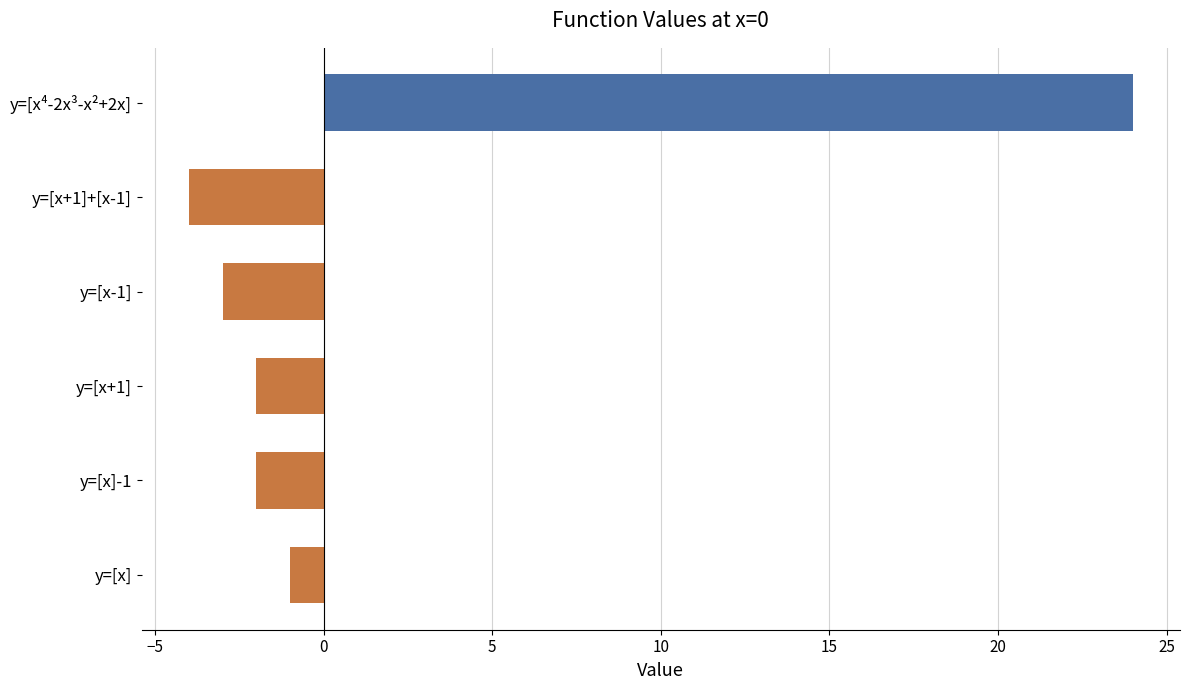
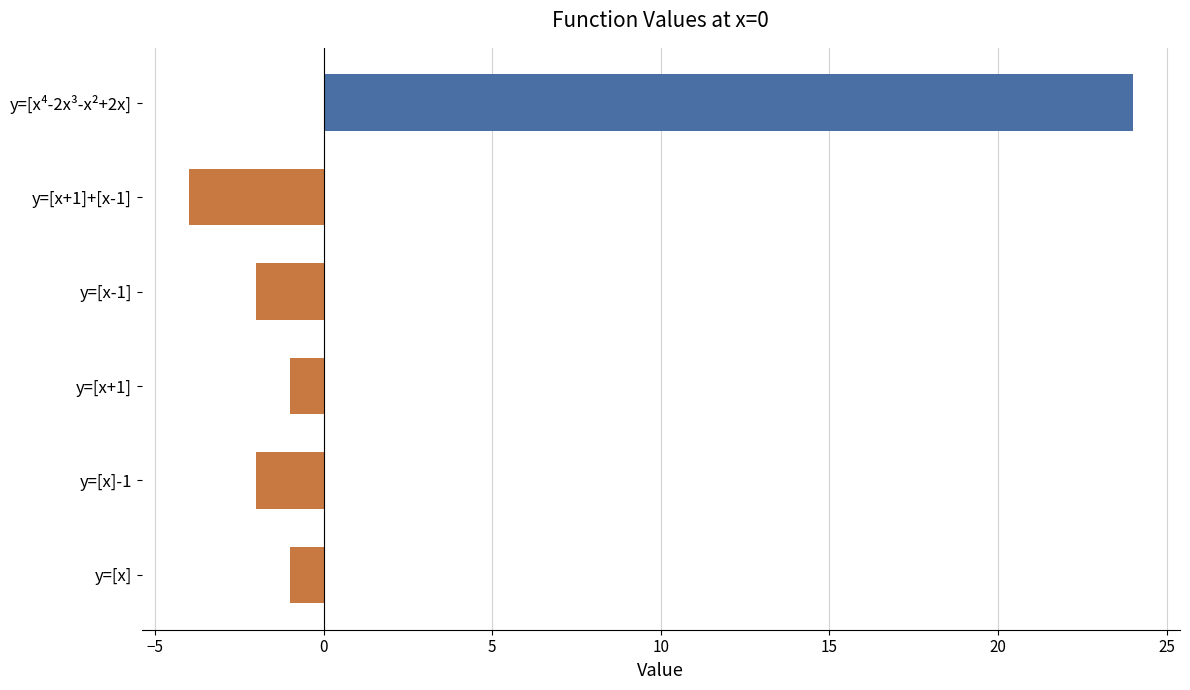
  {
    "y=[x⁴-2x³-x²+2x]": 24,
    "y=[x+1]+[x-1]": -4,
-   "y=[x-1]": -3,
-   "y=[x+1]": -2,
+   "y=[x-1]": -2,
+   "y=[x+1]": -1,
    "y=[x]-1": -2,
    "y=[x]": -1
  }
